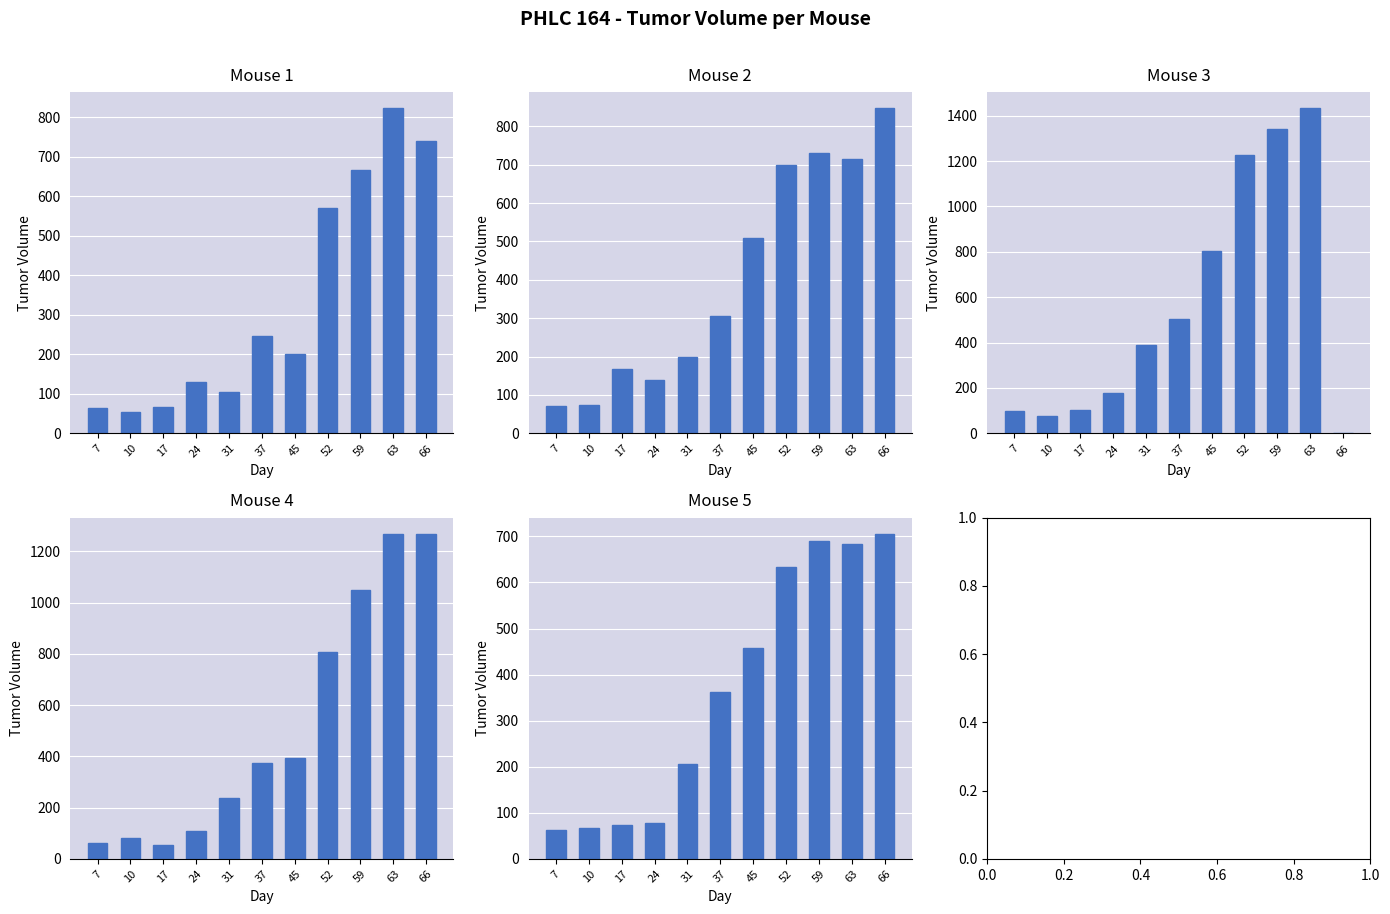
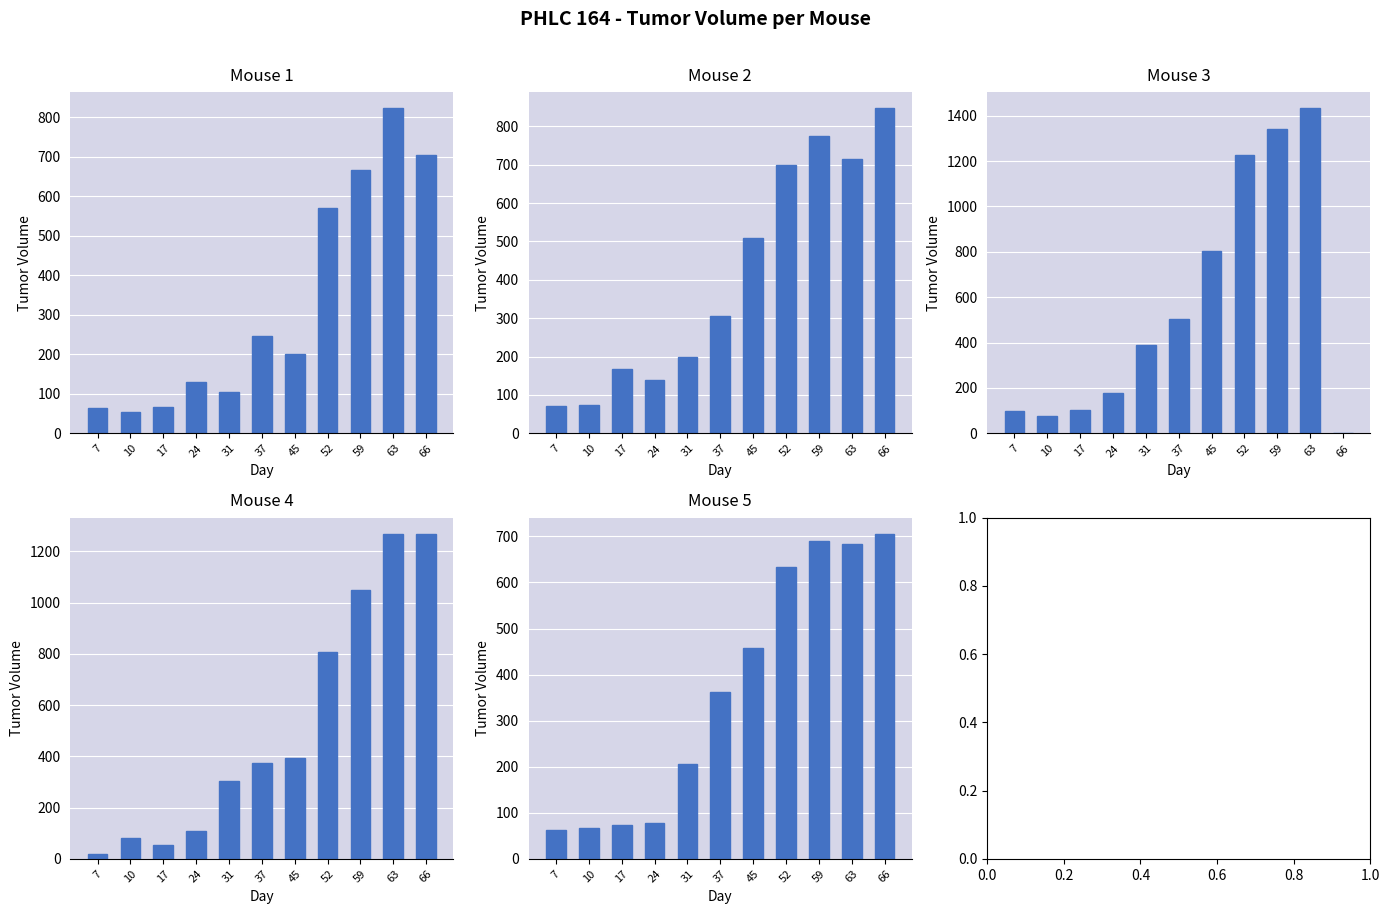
  {
    "Mouse 1": {
      "7": 60,
      "10": 60,
      "17": 70,
      "24": 130,
      "31": 100,
      "37": 250,
      "45": 200,
      "52": 570,
      "59": 670,
      "63": 820,
-     "66": 740
+     "66": 710
    },
    "Mouse 2": {
      "7": 70,
      "10": 70,
      "17": 170,
      "24": 140,
      "31": 200,
      "37": 310,
      "45": 510,
      "52": 700,
-     "59": 730,
+     "59": 780,
      "63": 720,
      "66": 850
    },
    "Mouse 3": {
      "7": 100,
      "10": 80,
      "17": 100,
      "24": 180,
      "31": 390,
      "37": 500,
      "45": 810,
      "52": 1230,
      "59": 1340,
      "63": 1430,
      "66": 0
    },
    "Mouse 4": {
-     "7": 60,
+     "7": 20,
      "10": 80,
      "17": 60,
      "24": 110,
-     "31": 240,
+     "31": 300,
      "37": 370,
      "45": 390,
      "52": 810,
      "59": 1050,
      "63": 1270,
      "66": 1270
    },
    "Mouse 5": {
      "7": 60,
      "10": 70,
      "17": 70,
      "24": 80,
      "31": 210,
      "37": 360,
      "45": 460,
      "52": 630,
      "59": 690,
      "63": 680,
      "66": 710
    }
  }
